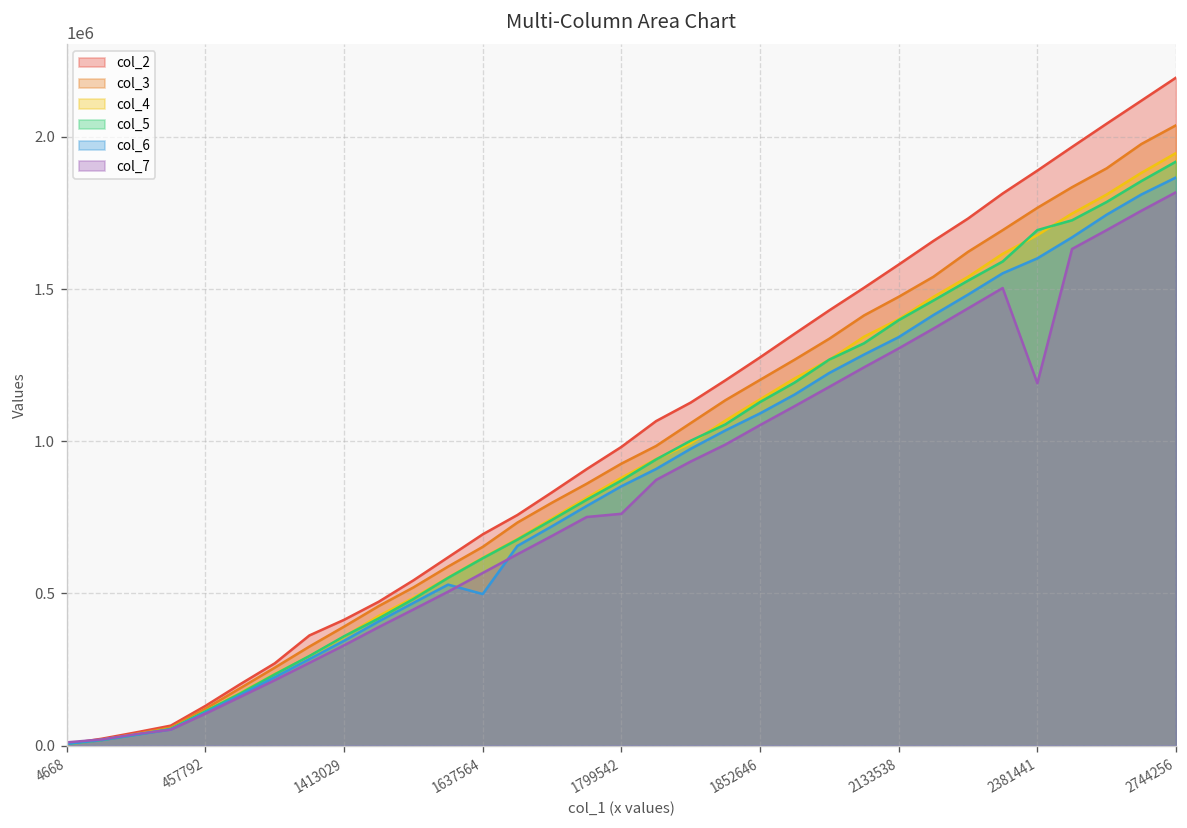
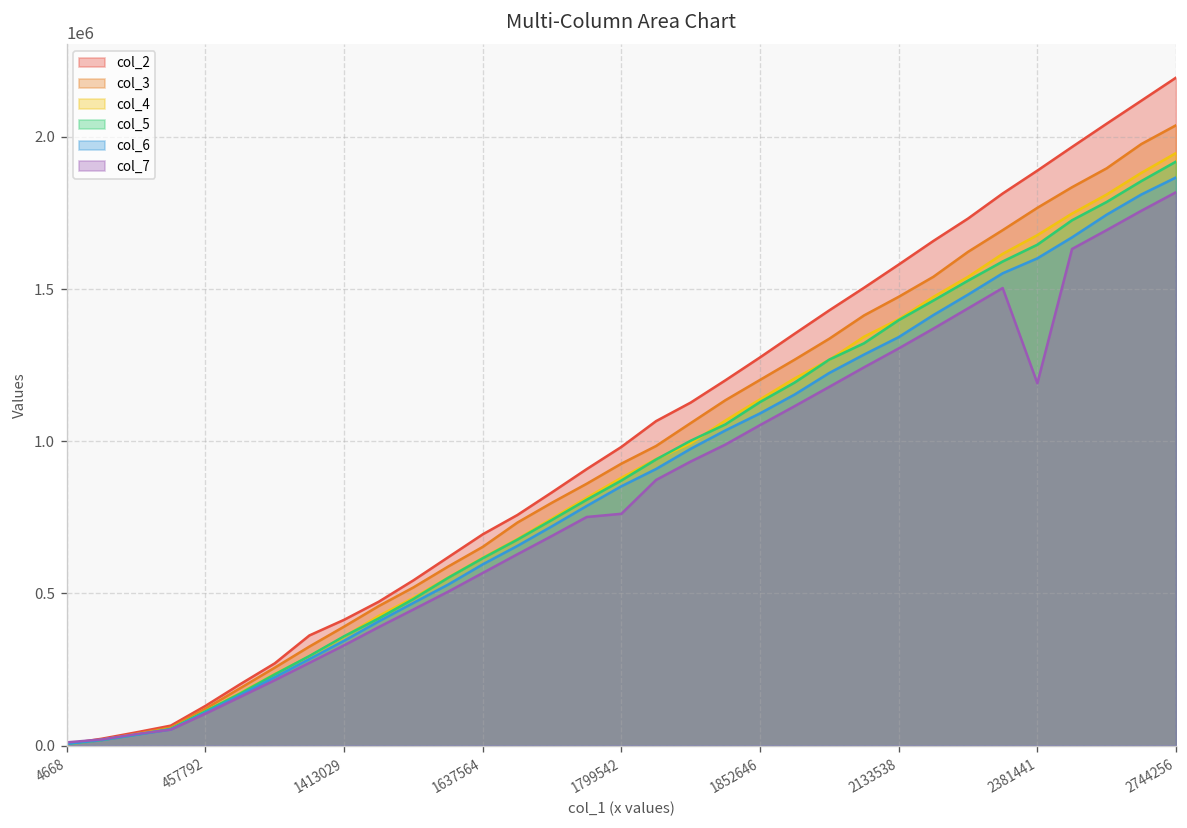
  {
    "col_5": {
-     "2381441": 1690000,
+     "2381441": 1650000,
      "2744256": 1920000
    },
    "col_6": {
      "1413029": 340000,
-     "1637564": 500000,
+     "1637564": 600000,
      "1799542": 850000,
      "1852646": 1090000,
      "2133538": 1340000,
      "2381441": 1600000,
      "2744256": 1870000
    },
    "col_7": {
      "1413029": 330000,
      "1637564": 570000,
      "1799542": 760000,
      "1852646": 1050000,
      "2133538": 1300000,
      "2381441": 1190000,
      "2744256": 1820000
    }
  }
